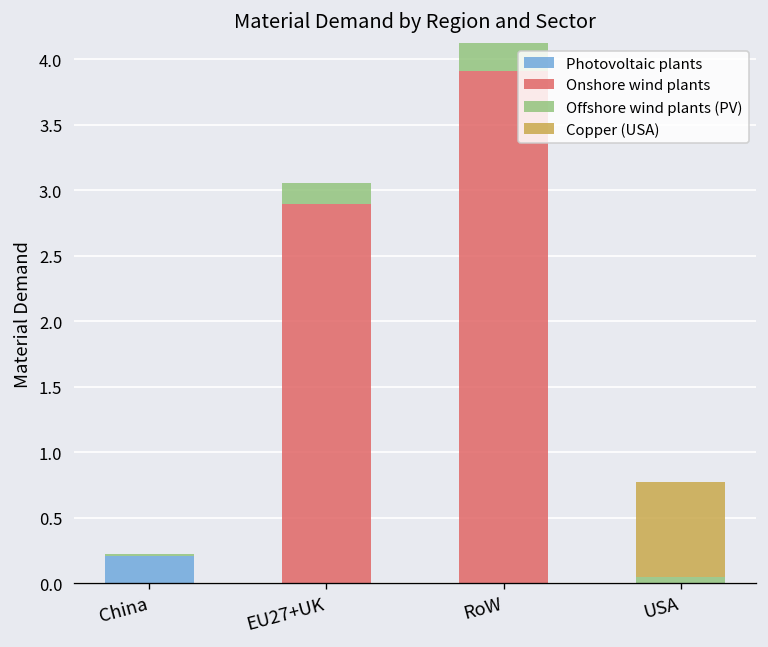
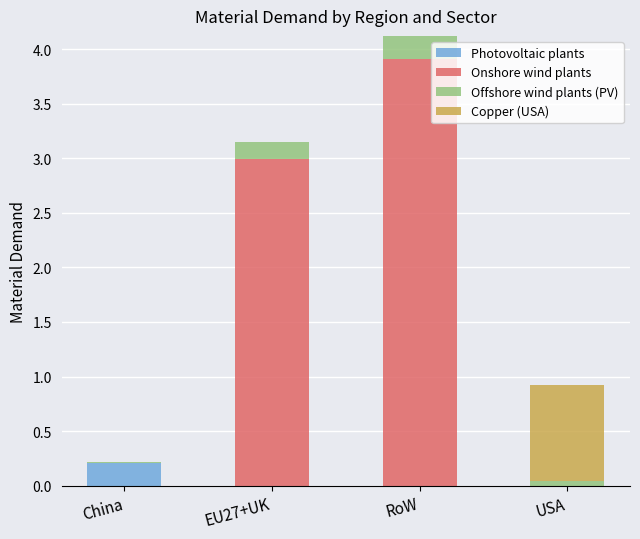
  {
    "Photovoltaic plants": {
      "China": 0.21,
      "EU27+UK": 0.00,
      "RoW": 0.00,
      "USA": 0.00
    },
    "Onshore wind plants": {
-     "EU27+UK": 2.90
+     "EU27+UK": 3.00
    },
    "Offshore wind plants (PV)": {
      "EU27+UK": 0.15,
      "RoW": 0.21,
      "USA": 0.05
    },
    "Copper (USA)": {
      "China": 0.00,
      "EU27+UK": 0.00,
      "RoW": 0.00,
-     "USA": 0.72
+     "USA": 0.87
    }
  }
